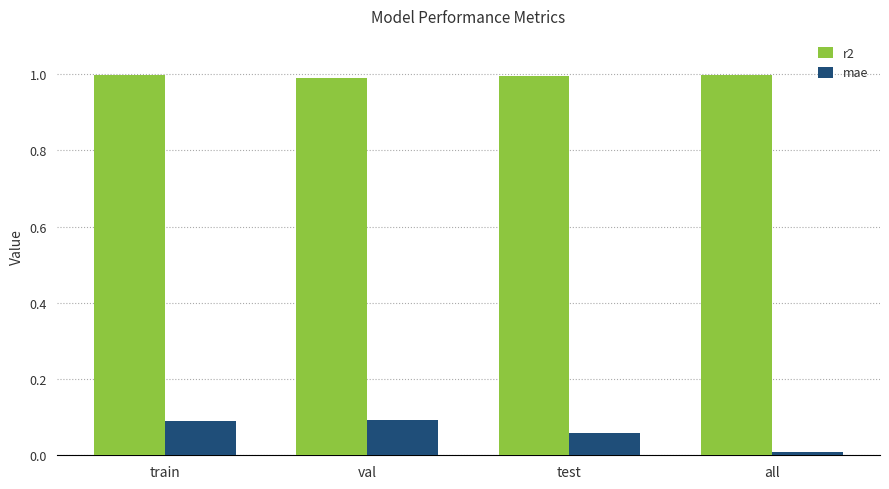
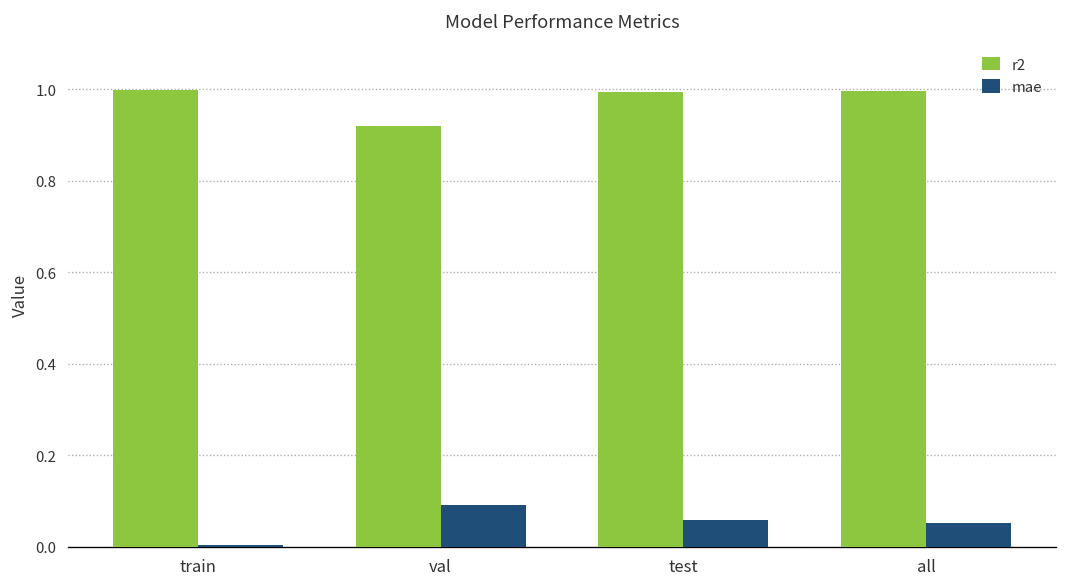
  {
    "r2": {
      "train": 1.00,
-     "val": 0.99,
+     "val": 0.92,
      "test": 0.99,
      "all": 1.00
    },
    "mae": {
-     "train": 0.09,
+     "train": 0.00,
      "val": 0.09,
      "test": 0.06,
-     "all": 0.01
+     "all": 0.05
    }
  }
